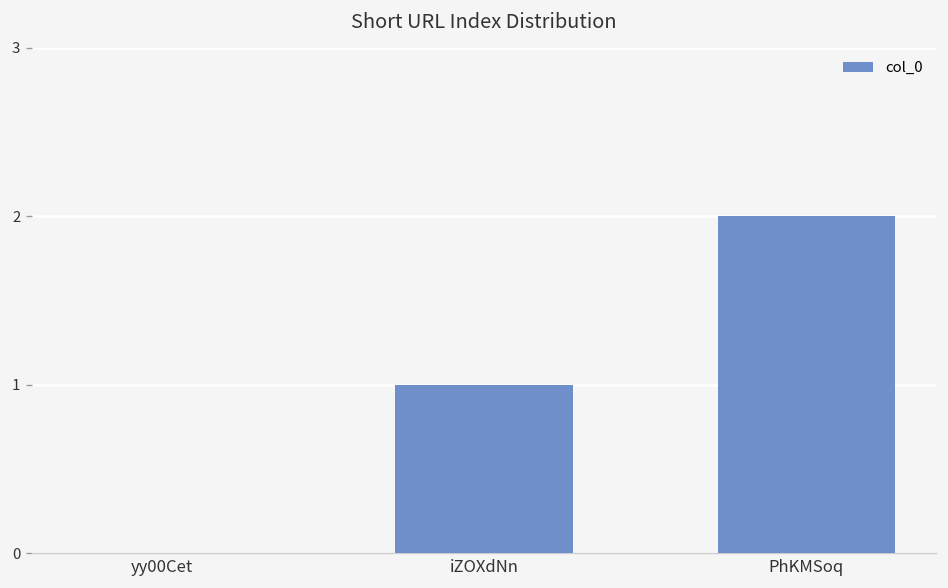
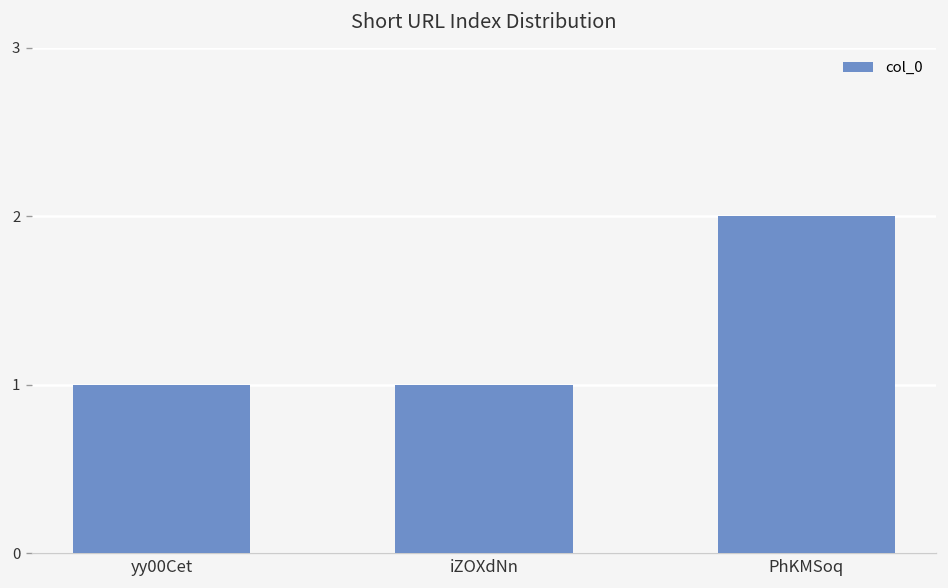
  {
-   "yy00Cet": 0,
+   "yy00Cet": 1,
    "iZOXdNn": 1,
    "PhKMSoq": 2
  }
